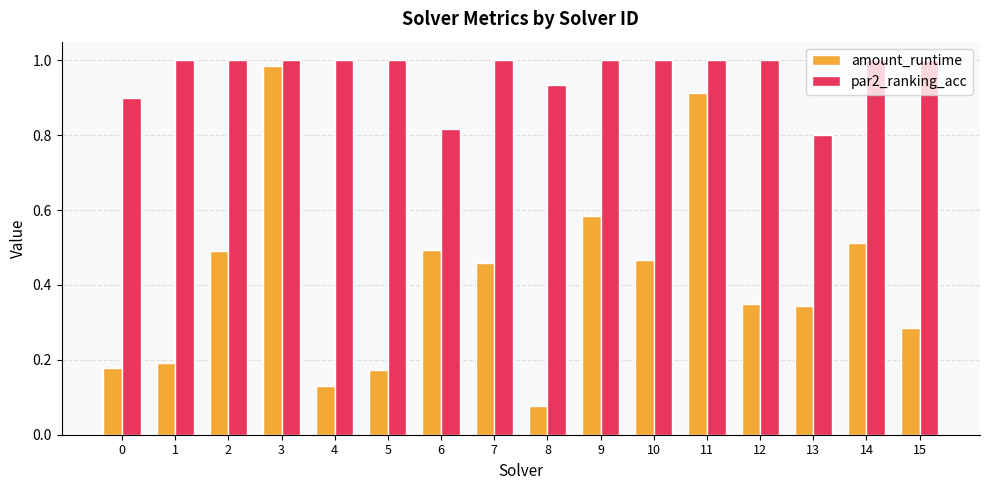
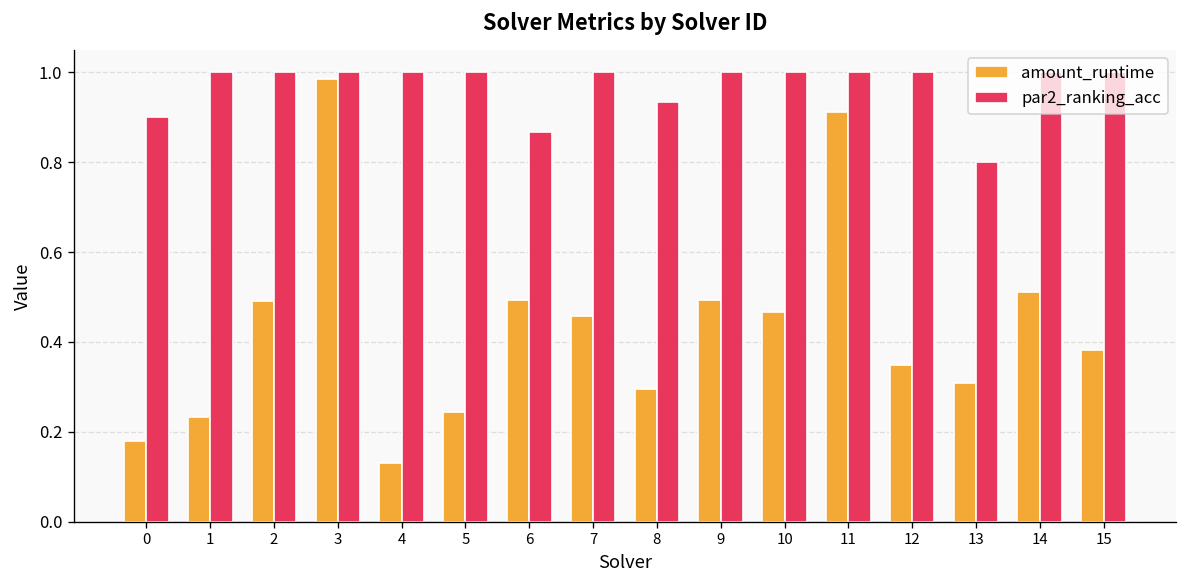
  {
    "amount_runtime": {
      "0": 0.18,
-     "1": 0.19,
+     "1": 0.23,
      "2": 0.49,
      "3": 0.99,
      "4": 0.13,
-     "5": 0.17,
+     "5": 0.24,
      "6": 0.49,
      "7": 0.46,
-     "8": 0.08,
-     "9": 0.58,
+     "8": 0.30,
+     "9": 0.49,
      "10": 0.47,
      "11": 0.91,
      "12": 0.35,
-     "13": 0.34,
+     "13": 0.31,
      "14": 0.51,
-     "15": 0.28
+     "15": 0.38
    },
    "par2_ranking_acc": {
      "0": 0.90,
      "1": 1.00,
      "2": 1.00,
      "3": 1.00,
      "4": 1.00,
      "5": 1.00,
-     "6": 0.82,
+     "6": 0.87,
      "7": 1.00,
      "8": 0.93,
      "9": 1.00,
      "10": 1.00,
      "11": 1.00,
      "12": 1.00,
      "13": 0.80
    }
  }
